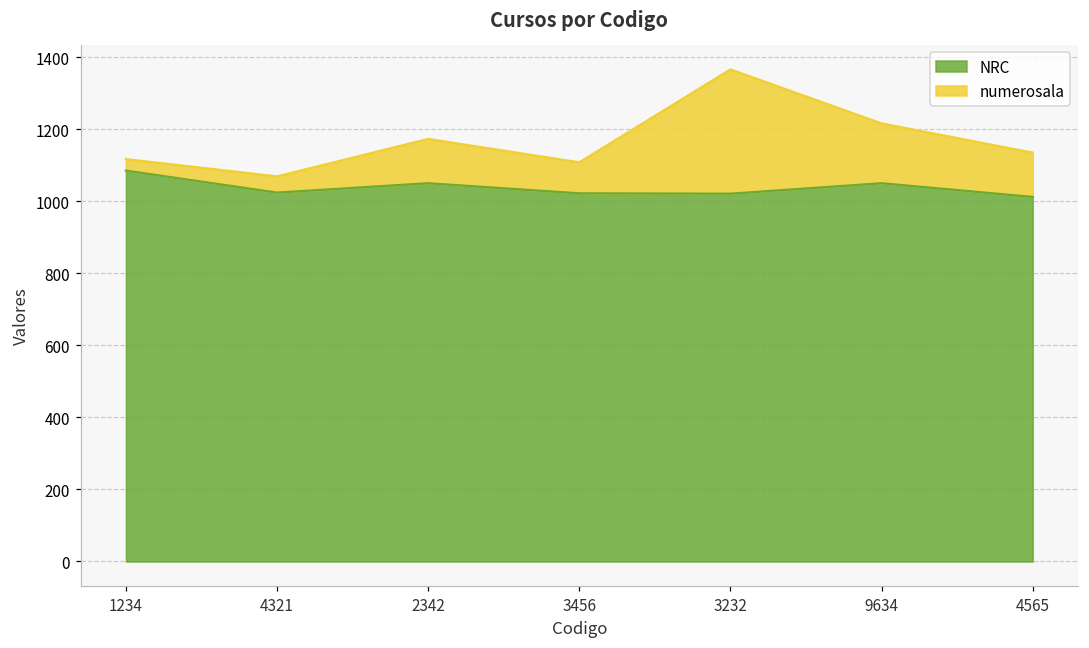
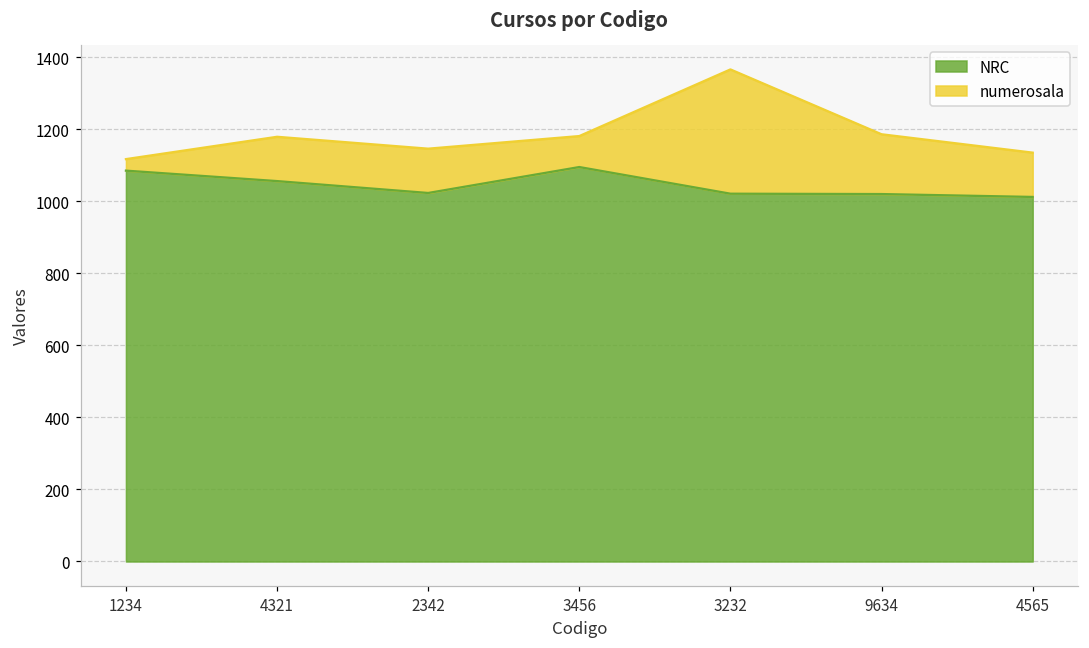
  {
    "NRC": {
      "1234": 1090,
-     "4321": 1020,
-     "2342": 1050,
-     "3456": 1020,
+     "4321": 1060,
+     "2342": 1020,
+     "3456": 1100,
      "3232": 1020,
-     "9634": 1050,
+     "9634": 1020,
      "4565": 1010
    },
    "numerosala": {
      "1234": 30,
-     "4321": 50,
+     "4321": 120,
      "2342": 120,
      "3456": 90,
      "3232": 350,
      "9634": 170,
      "4565": 120
    }
  }
